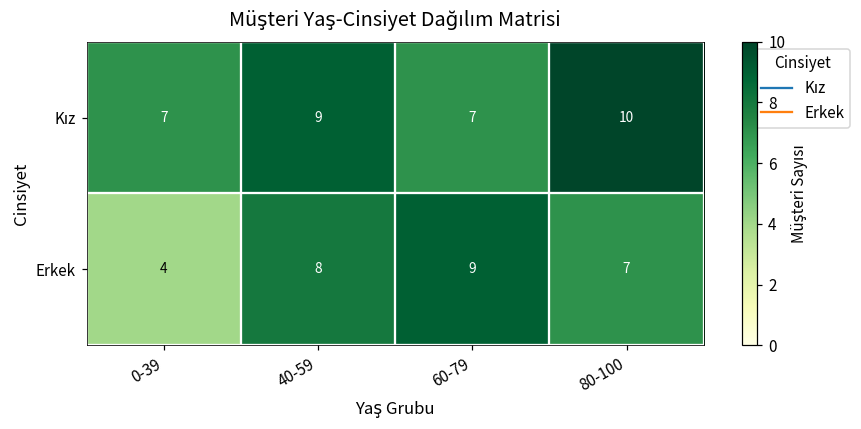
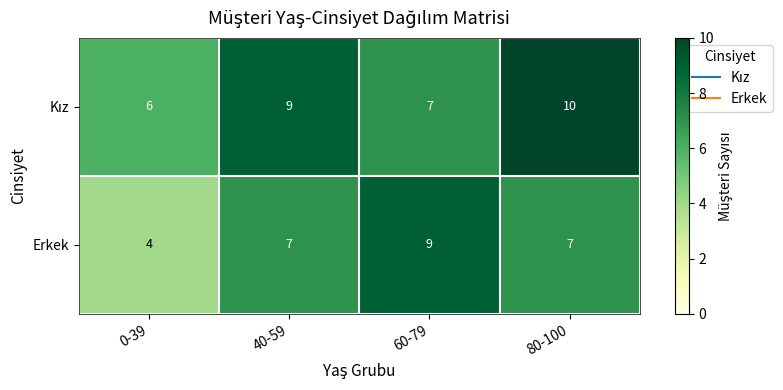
  {
    "Kız": {
-     "0-39": 7,
+     "0-39": 6,
      "40-59": 9,
      "60-79": 7,
      "80-100": 10
    },
    "Erkek": {
      "0-39": 4,
-     "40-59": 8,
+     "40-59": 7,
      "60-79": 9,
      "80-100": 7
    }
  }
